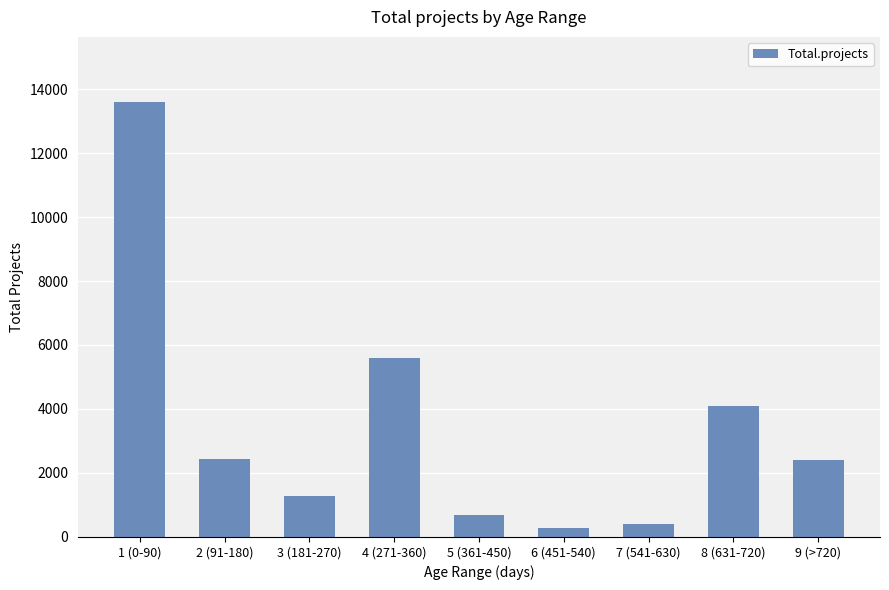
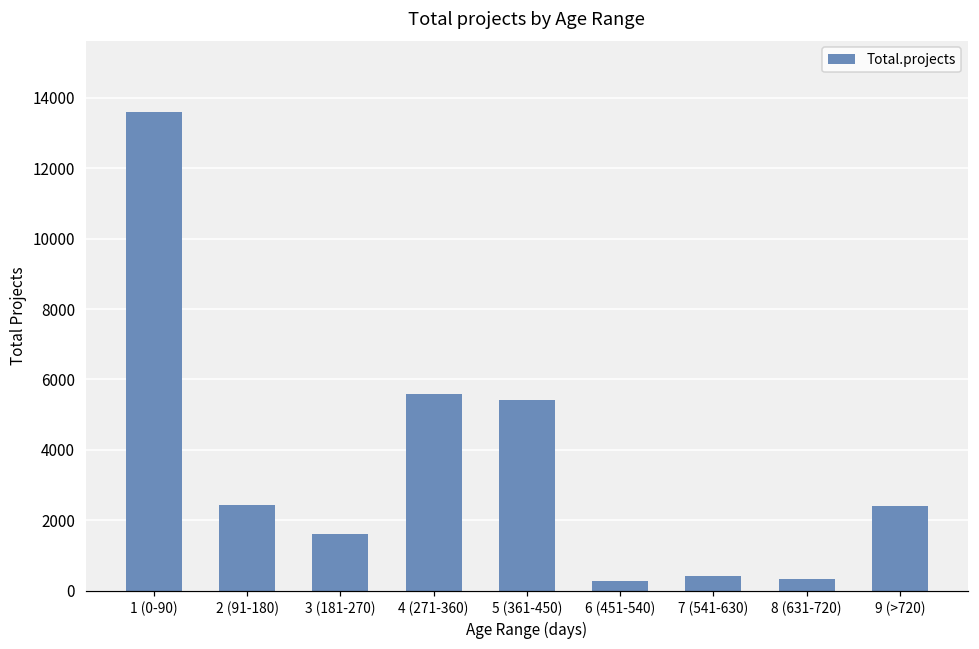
  {
    "1 (0-90)": 13600,
    "2 (91-180)": 2400,
-   "3 (181-270)": 1300,
+   "3 (181-270)": 1600,
    "4 (271-360)": 5600,
-   "5 (361-450)": 700,
+   "5 (361-450)": 5400,
    "6 (451-540)": 300,
    "7 (541-630)": 400,
-   "8 (631-720)": 4100,
+   "8 (631-720)": 300,
    "9 (>720)": 2400
  }
